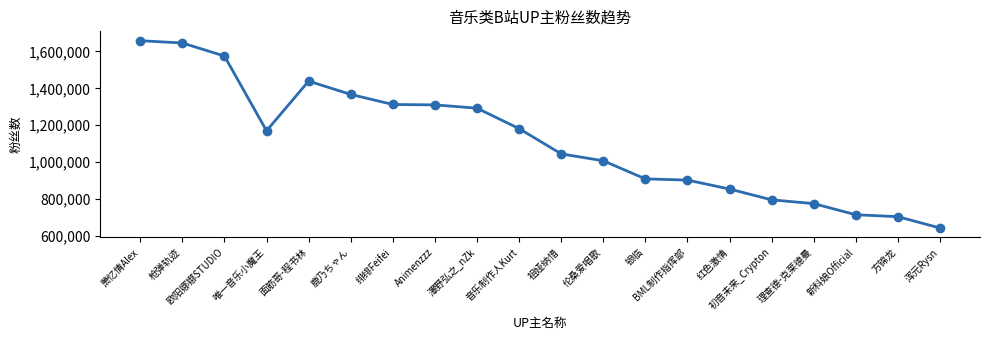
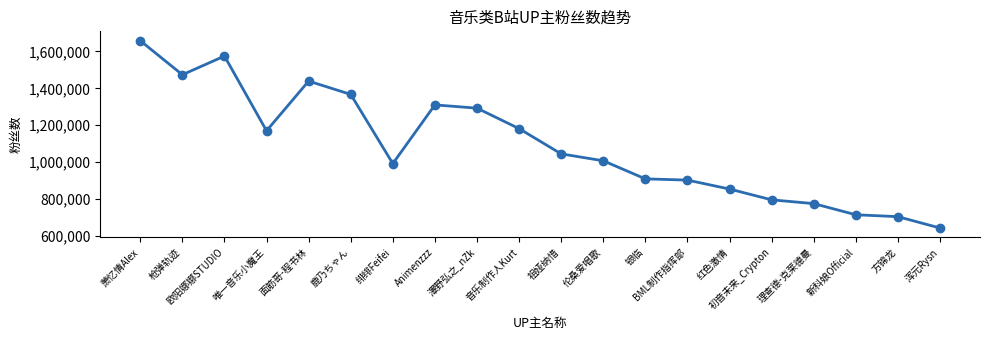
  {
    "萧忆情Alex": "1,660,000",
-   "枪弹轨迹": "1,650,000",
+   "枪弹轨迹": "1,470,000",
    "欧阳娜娜STUDIO": "1,570,000",
    "唯一音乐小魔王": "1,170,000",
    "面筋哥-程书林": "1,440,000",
    "鹿乃ちゃん": "1,370,000",
-   "绯绯Feifei": "1,310,000",
+   "绯绯Feifei": "990,000",
    "Animenzzz": "1,310,000",
    "澤野弘之_nZk": "1,290,000",
    "音乐制作人Kurt": "1,180,000",
    "祖娅纳惜": "1,040,000",
    "伦桑爱唱歌": "1,010,000",
    "银临": "910,000",
    "BML制作指挥部": "900,000",
    "红色激情": "850,000",
    "初音未来_Crypton": "800,000",
    "理查德-克莱德曼": "780,000",
    "新科娘Official": "720,000",
    "方锦龙": "700,000",
    "浑元Rysn": "640,000"
  }
